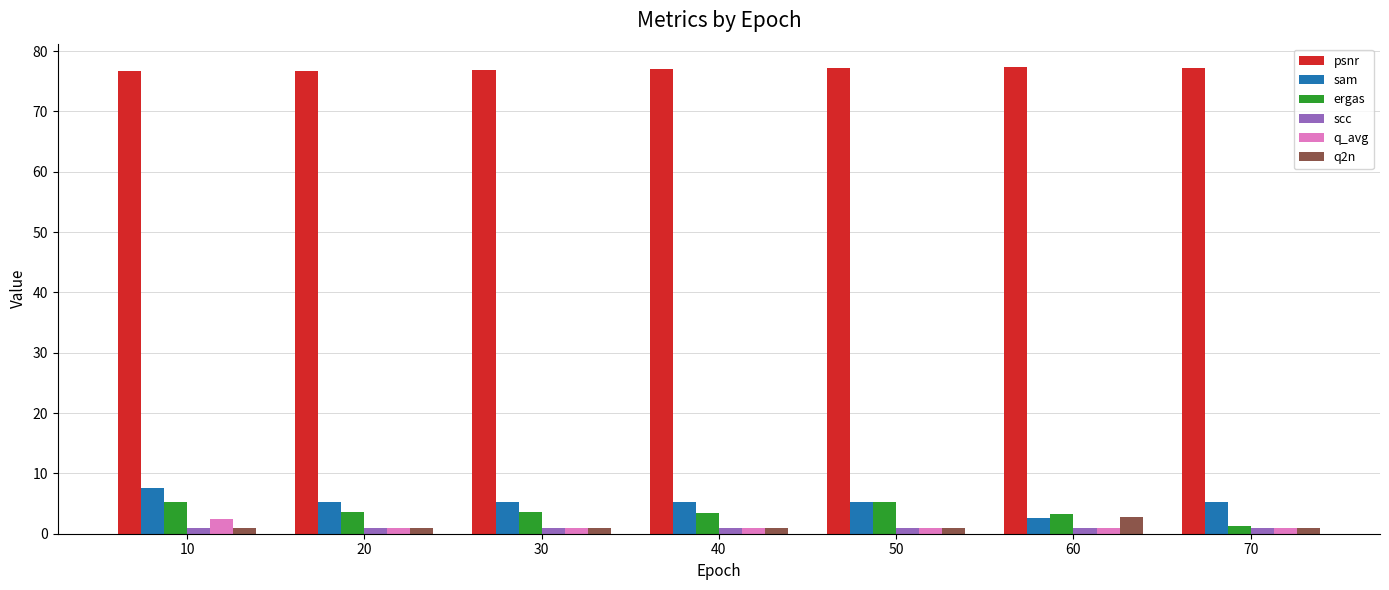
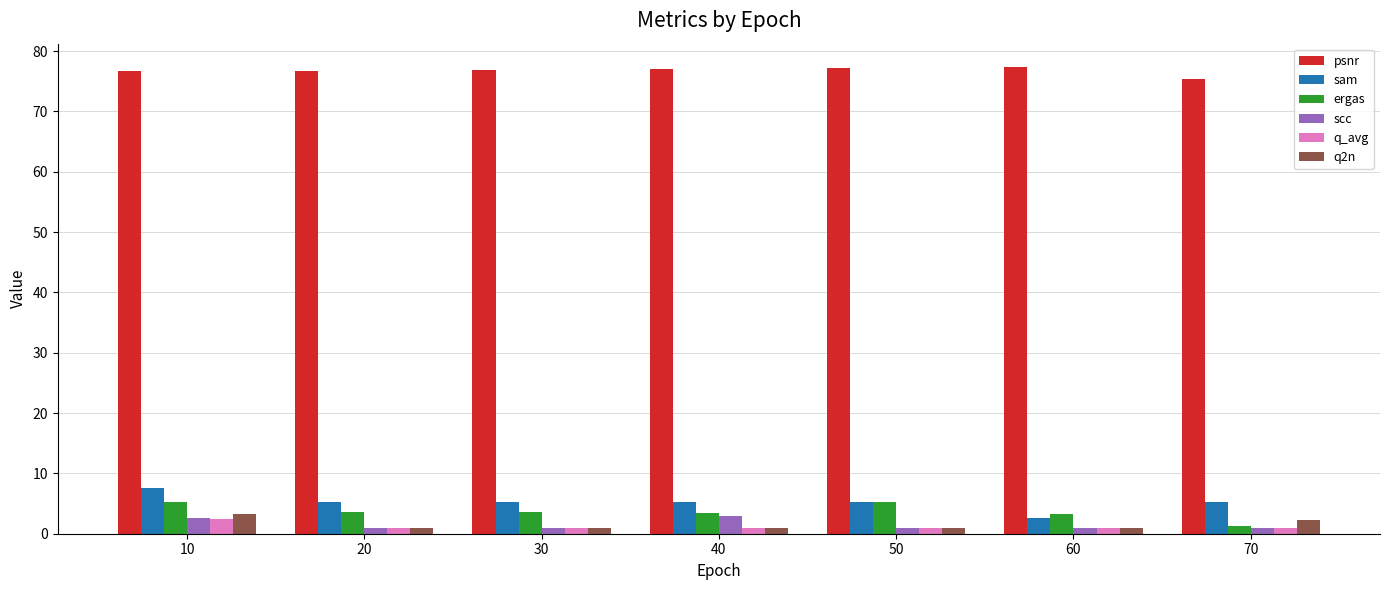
  {
    "psnr": {
      "10": 77,
      "20": 77,
      "30": 77,
      "40": 77,
      "50": 77,
      "60": 77,
-     "70": 77
+     "70": 75
    },
    "sam": {
      "10": 8,
      "20": 5,
      "30": 5,
      "40": 5,
      "50": 5,
      "60": 3,
      "70": 5
    },
    "ergas": {
      "10": 5,
      "20": 4,
      "30": 4,
      "40": 3,
      "50": 5,
      "60": 3,
      "70": 1
    },
    "scc": {
-     "10": 1,
+     "10": 3,
      "20": 1,
      "30": 1,
-     "40": 1,
+     "40": 3,
      "50": 1,
      "60": 1,
      "70": 1
    },
    "q_avg": {
      "10": 2,
      "20": 1,
      "30": 1,
      "40": 1,
      "50": 1,
      "60": 1,
      "70": 1
    },
    "q2n": {
-     "10": 1,
+     "10": 3,
      "20": 1,
      "30": 1,
      "40": 1,
      "50": 1,
-     "60": 3,
-     "70": 1
+     "60": 1,
+     "70": 2
    }
  }
